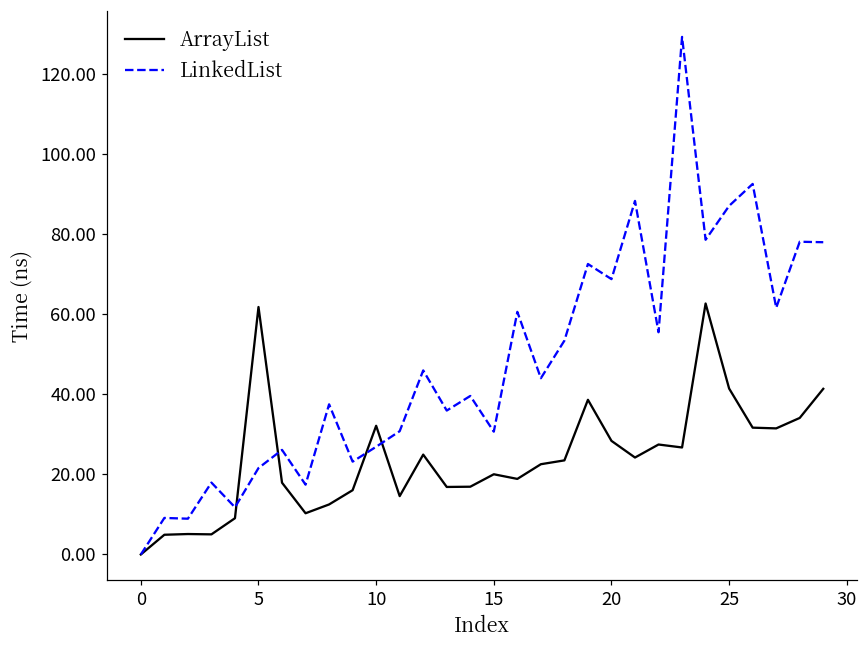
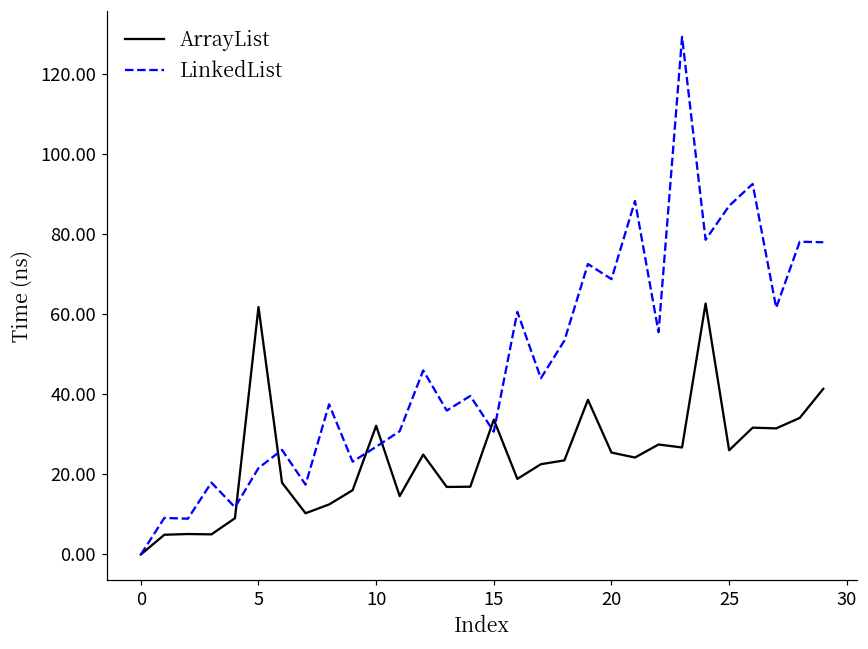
  {
    "ArrayList": {
      "5": 62,
      "10": 32,
-     "15": 20,
-     "20": 28,
-     "25": 41
+     "15": 34,
+     "20": 25,
+     "25": 26
    },
    "LinkedList": {
      "5": 22,
      "10": 27,
      "15": 31,
      "20": 69,
      "25": 87
    }
  }
